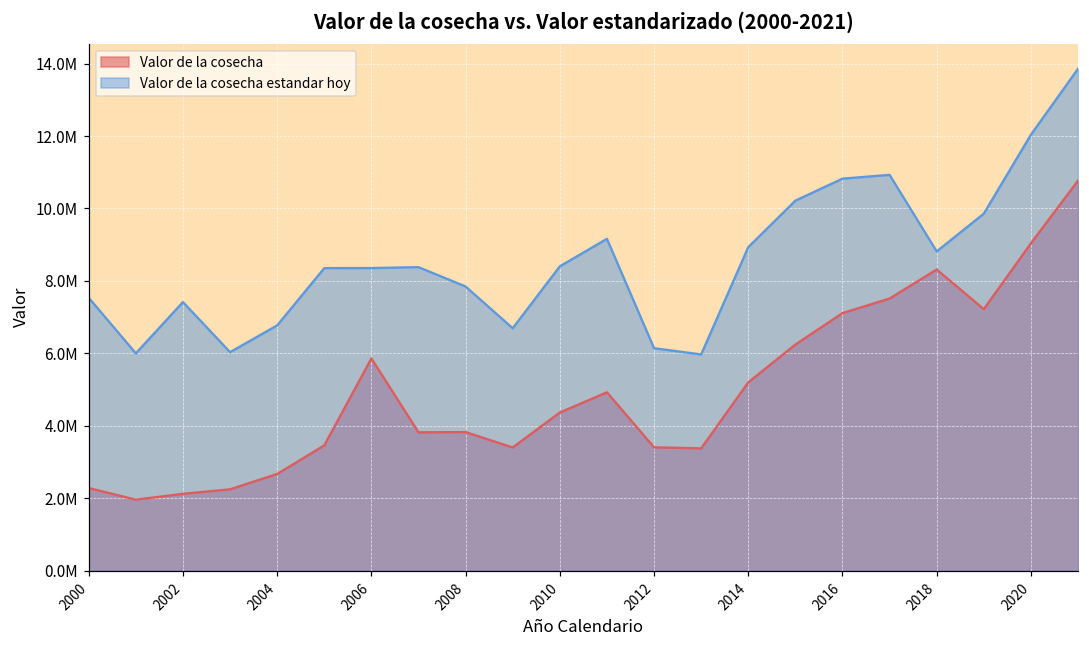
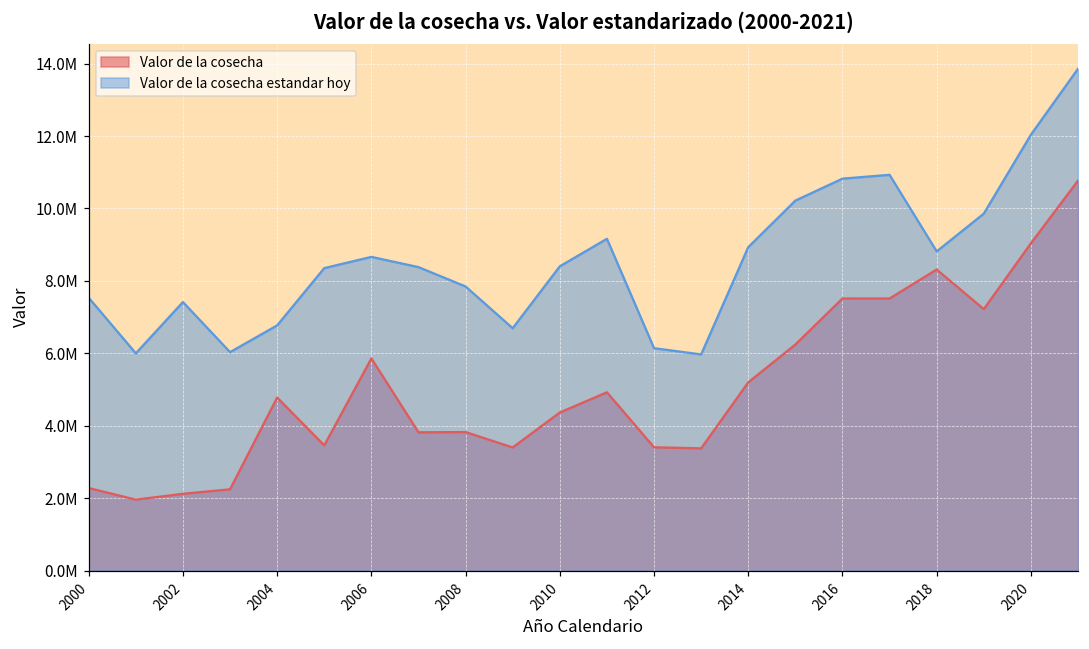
  {
    "Valor de la cosecha": {
      "2000": 2300000,
      "2002": 2100000,
-     "2004": 2700000,
+     "2004": 4800000,
      "2006": 5900000,
      "2008": 3800000,
      "2010": 4400000,
      "2012": 3400000,
      "2014": 5200000,
-     "2016": 7100000,
+     "2016": 7500000,
      "2018": 8300000,
      "2020": 9000000
    },
    "Valor de la cosecha estandar hoy": {
      "2000": 7500000,
      "2002": 7400000,
      "2004": 6800000,
-     "2006": 8400000,
+     "2006": 8700000,
      "2008": 7800000,
      "2010": 8400000,
      "2012": 6100000,
      "2014": 8900000,
      "2016": 10800000,
      "2018": 8800000,
      "2020": 12000000
    }
  }
